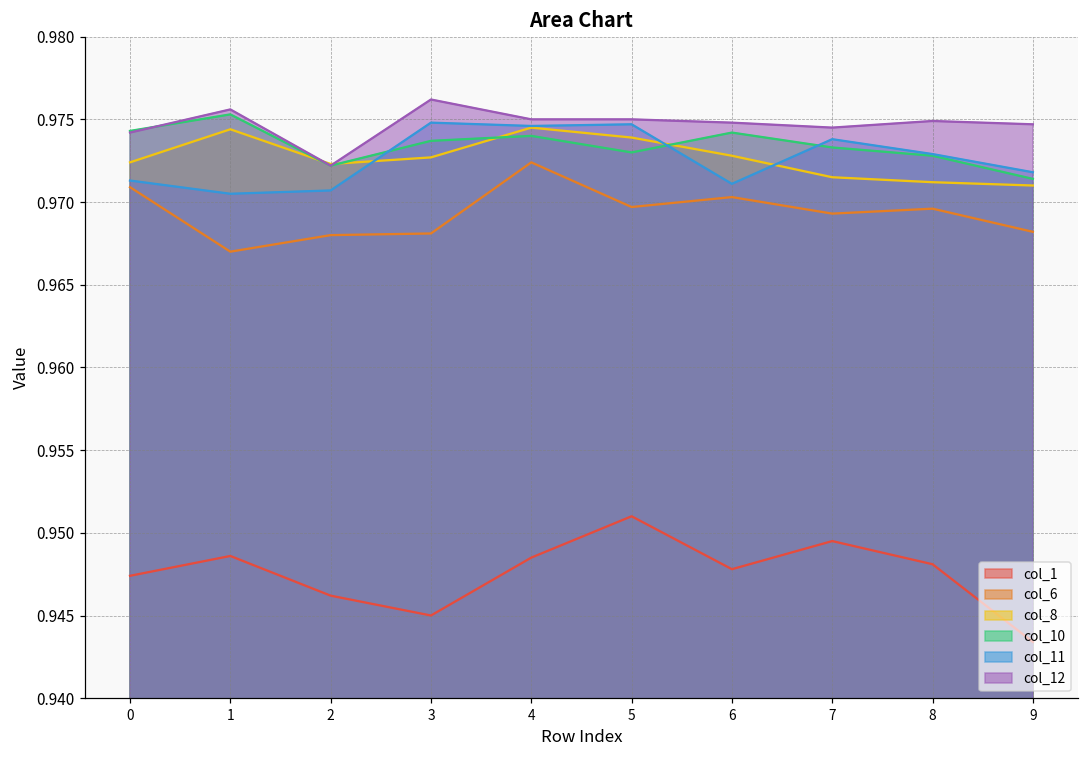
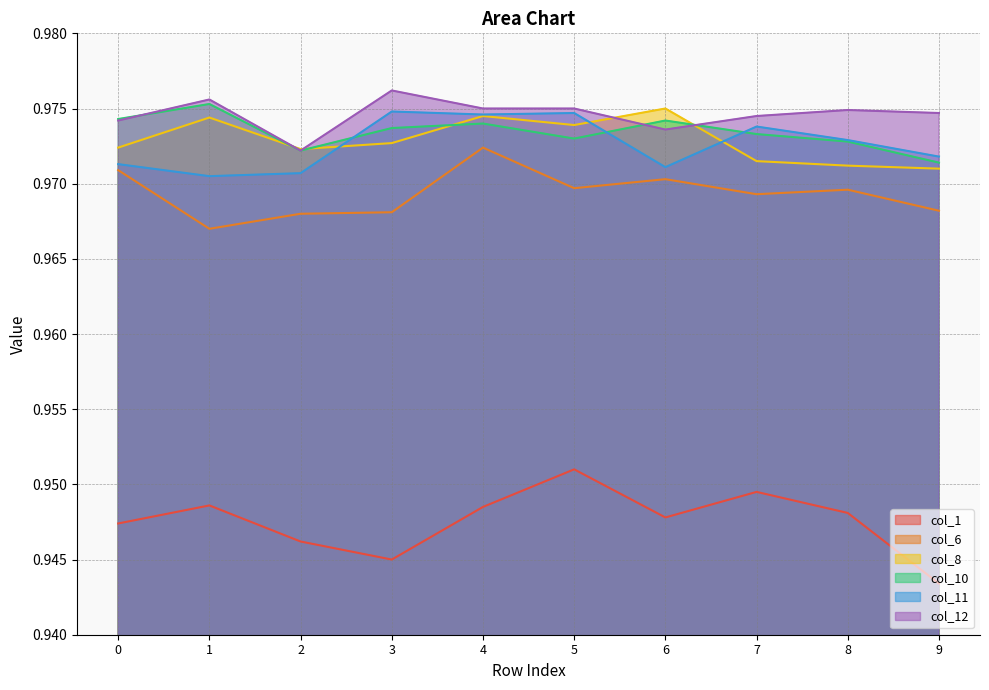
  {
    "col_8": {
      "0": 0.9724,
      "1": 0.9744,
      "3": 0.9727,
      "5": 0.9739,
-     "6": 0.9728,
+     "6": 0.9750,
      "7": 0.9715,
      "8": 0.9712,
      "9": 0.9710
    },
    "col_10": {
      "1": 0.9753,
      "3": 0.9737,
      "4": 0.9740,
      "5": 0.9730,
      "6": 0.9742,
      "7": 0.9733,
      "9": 0.9714
    },
    "col_11": {
      "0": 0.9713,
      "1": 0.9705,
      "2": 0.9707,
      "3": 0.9748,
      "5": 0.9747,
      "6": 0.9711,
      "7": 0.9738,
      "9": 0.9718
    },
    "col_12": {
      "1": 0.9756,
      "3": 0.9762,
      "4": 0.9750,
      "5": 0.9750,
-     "6": 0.9748,
+     "6": 0.9736,
      "7": 0.9745,
      "8": 0.9749,
      "9": 0.9747
    }
  }
